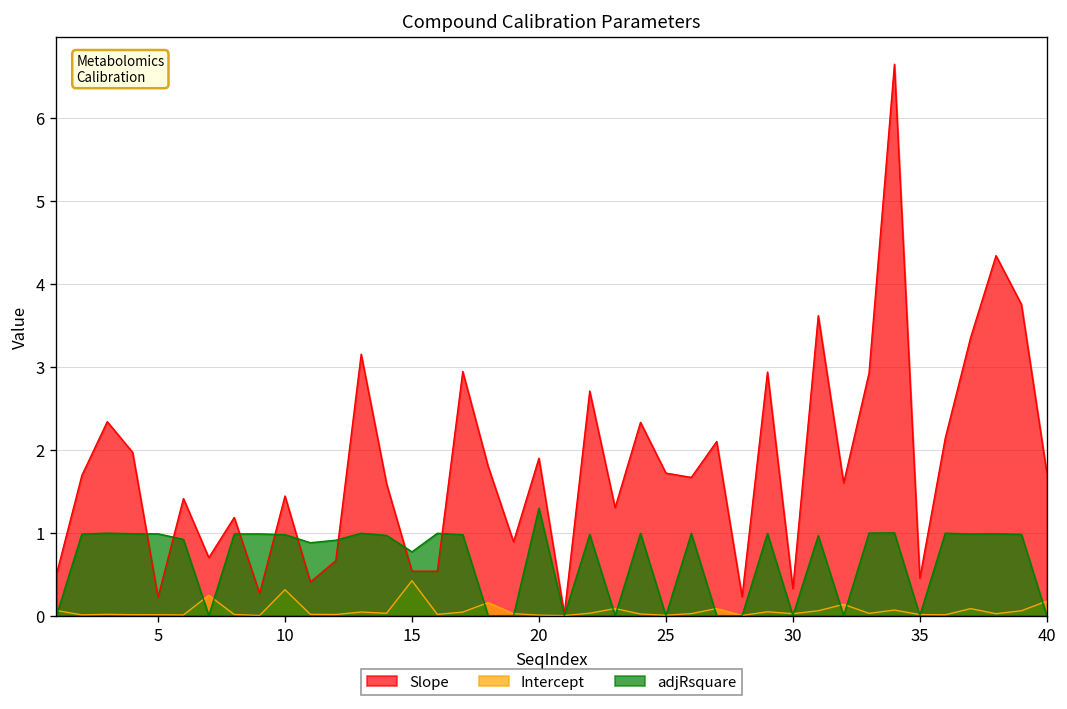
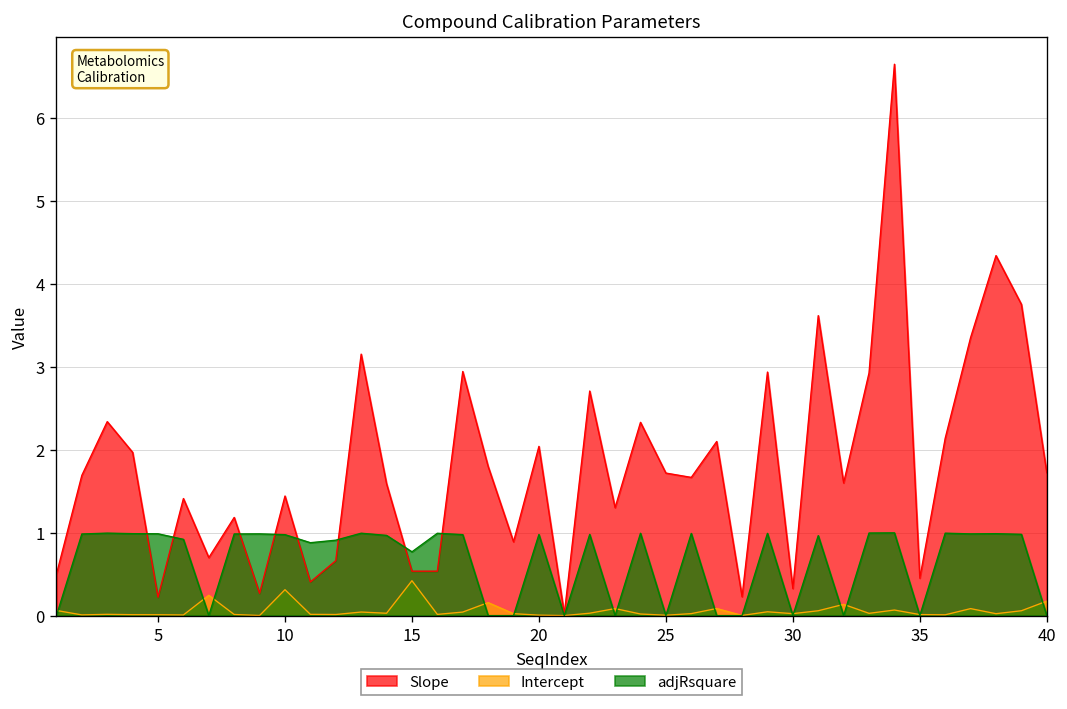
  {
    "Slope": {
      "5": 0.2,
      "10": 1.4,
      "15": 0.5,
-     "20": 1.9,
+     "20": 2.0,
      "25": 1.7,
      "30": 0.3,
      "35": 0.5,
      "40": 1.7
    },
    "Intercept": {
      "5": 0.0,
      "10": 0.3,
      "15": 0.4,
      "20": 0.0,
      "40": 0.2
    },
    "adjRsquare": {
      "5": 1.0,
      "10": 1.0,
      "15": 0.8,
-     "20": 1.3,
+     "20": 1.0,
      "40": 0.0
    }
  }
